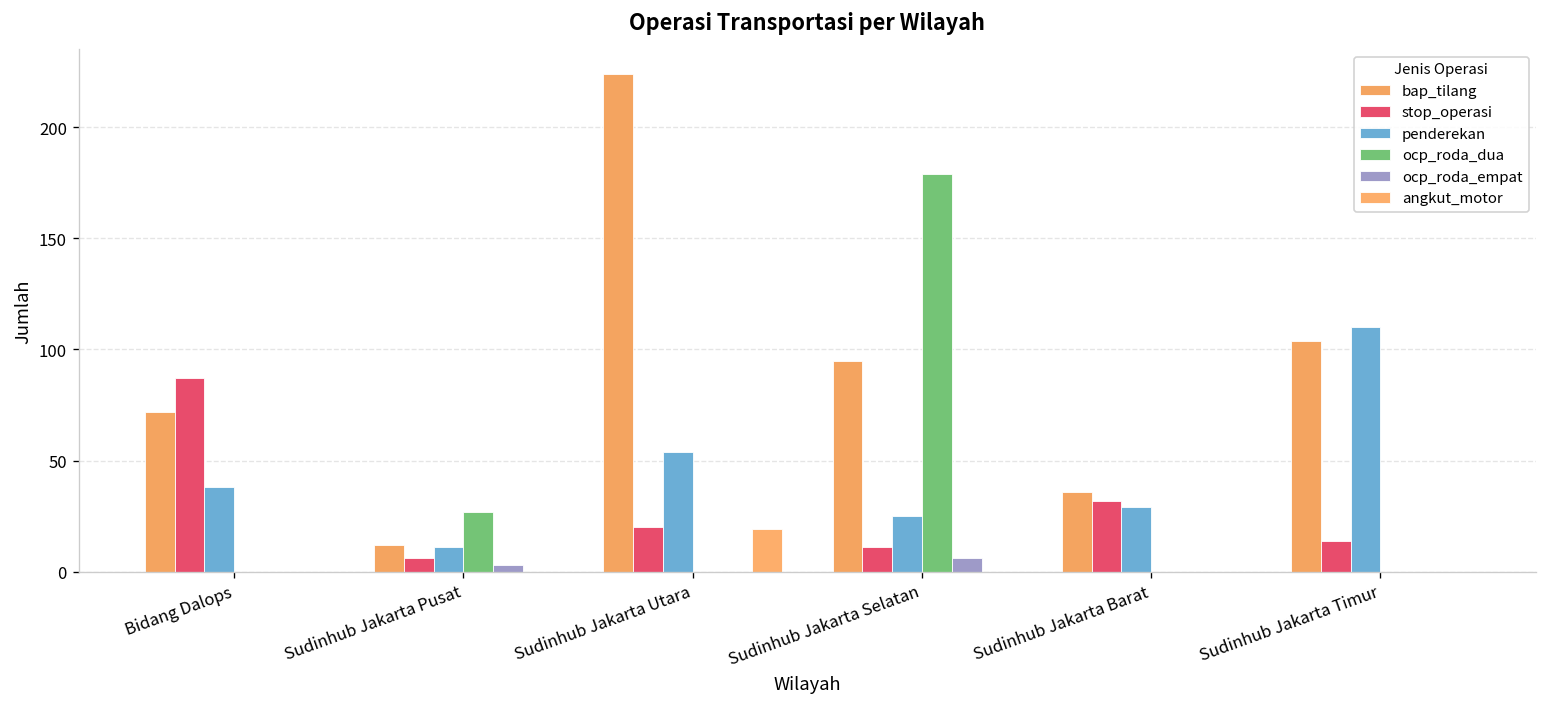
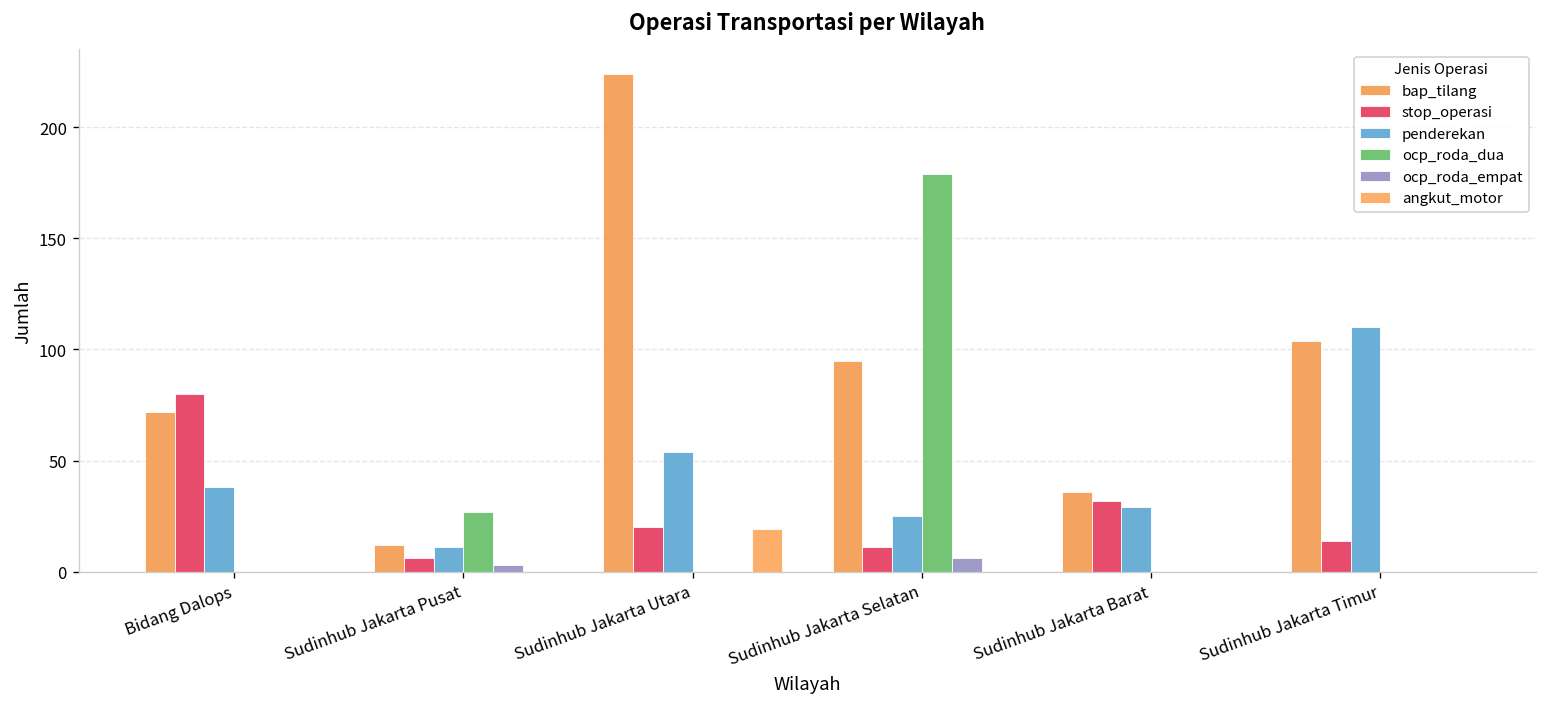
  {
    "stop_operasi": {
-     "Bidang Dalops": 87,
+     "Bidang Dalops": 80,
      "Sudinhub Jakarta Pusat": 6,
      "Sudinhub Jakarta Utara": 20,
      "Sudinhub Jakarta Selatan": 11,
      "Sudinhub Jakarta Barat": 32,
      "Sudinhub Jakarta Timur": 14
    },
    "ocp_roda_dua": {
      "Bidang Dalops": 0,
      "Sudinhub Jakarta Pusat": 27,
      "Sudinhub Jakarta Utara": 0,
      "Sudinhub Jakarta Selatan": 179,
      "Sudinhub Jakarta Barat": 0,
      "Sudinhub Jakarta Timur": 0
    }
  }
